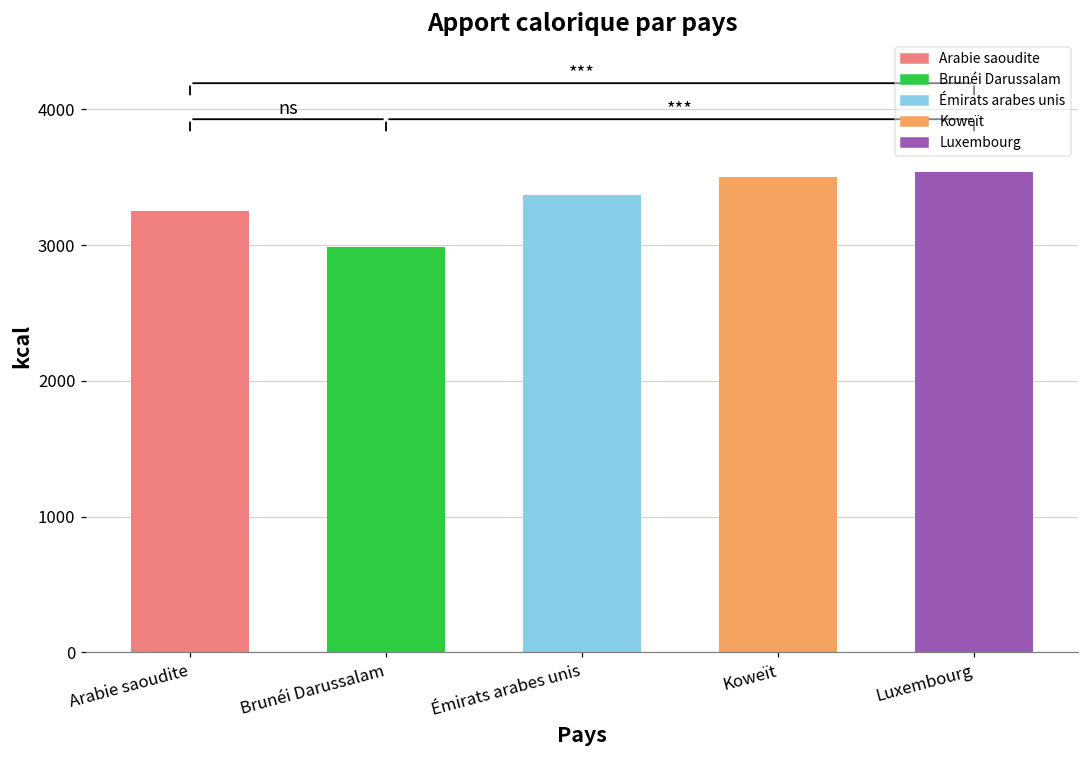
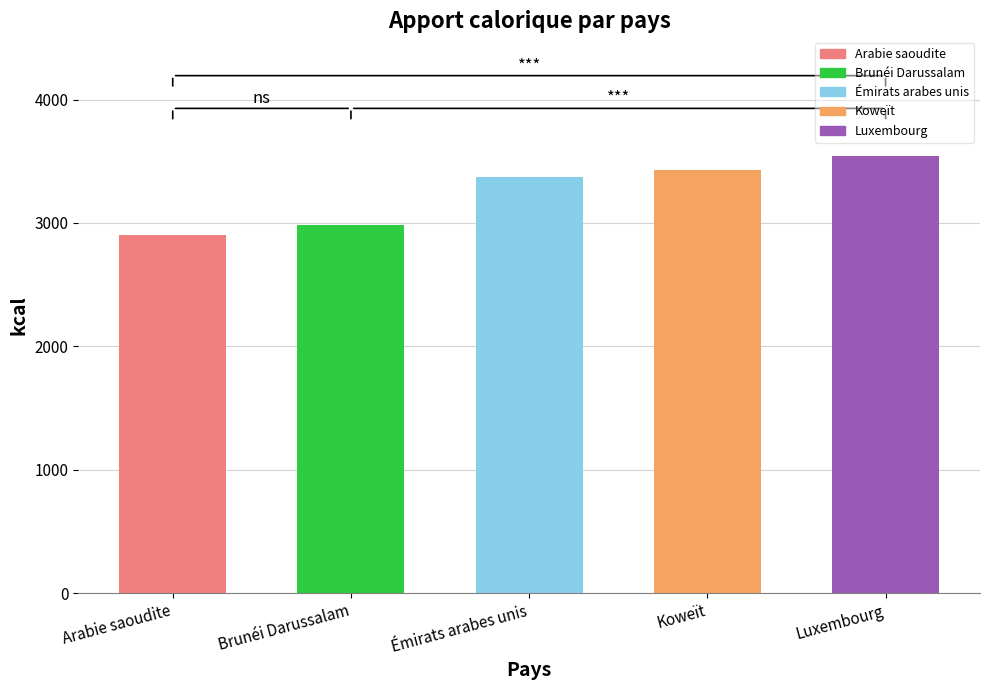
  {
-   "Arabie saoudite": 3260,
+   "Arabie saoudite": 2900,
    "Brunéi Darussalam": 2990,
    "Émirats arabes unis": 3370,
-   "Koweït": 3500,
+   "Koweït": 3430,
    "Luxembourg": 3540
  }
